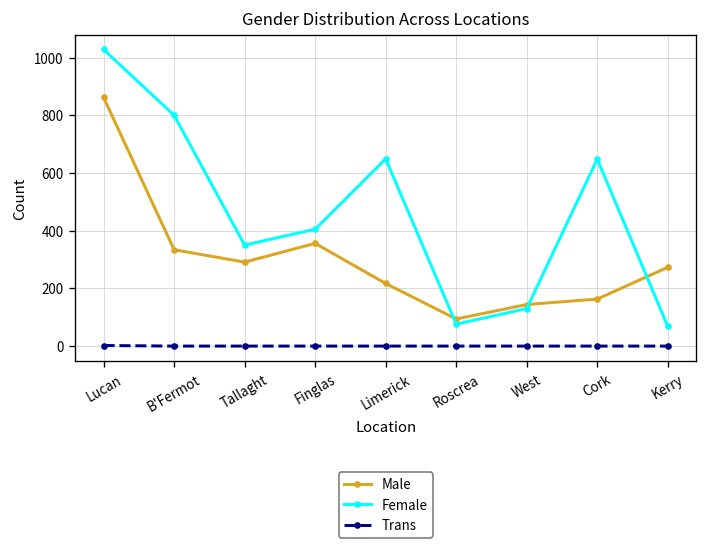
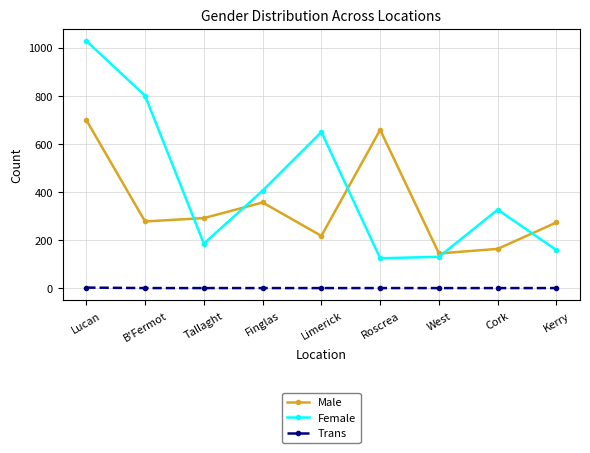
  {
    "Male": {
-     "Lucan": 860,
-     "B'Fermot": 330,
+     "Lucan": 700,
+     "B'Fermot": 280,
      "Tallaght": 290,
      "Finglas": 360,
      "Limerick": 220,
-     "Roscrea": 90,
+     "Roscrea": 660,
      "West": 140,
      "Cork": 160,
      "Kerry": 270
    },
    "Female": {
      "Lucan": 1030,
      "B'Fermot": 800,
-     "Tallaght": 350,
+     "Tallaght": 190,
      "Finglas": 410,
      "Limerick": 650,
-     "Roscrea": 80,
+     "Roscrea": 120,
      "West": 130,
-     "Cork": 650,
-     "Kerry": 70
+     "Cork": 330,
+     "Kerry": 160
    },
    "Trans": {
      "Lucan": 0,
      "B'Fermot": 0,
      "Tallaght": 0,
      "Finglas": 0,
      "Limerick": 0,
      "Roscrea": 0,
      "West": 0,
      "Cork": 0,
      "Kerry": 0
    }
  }
